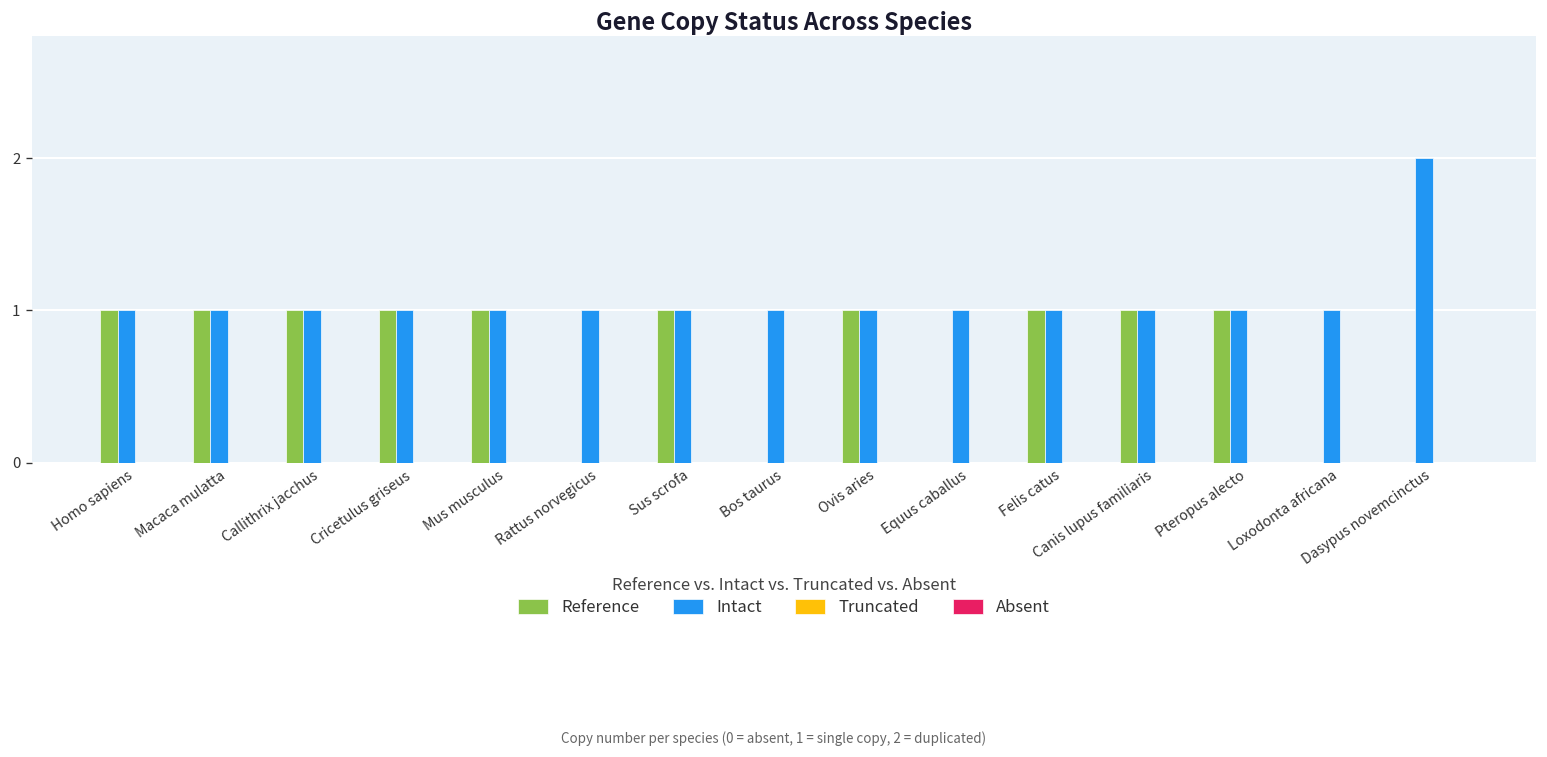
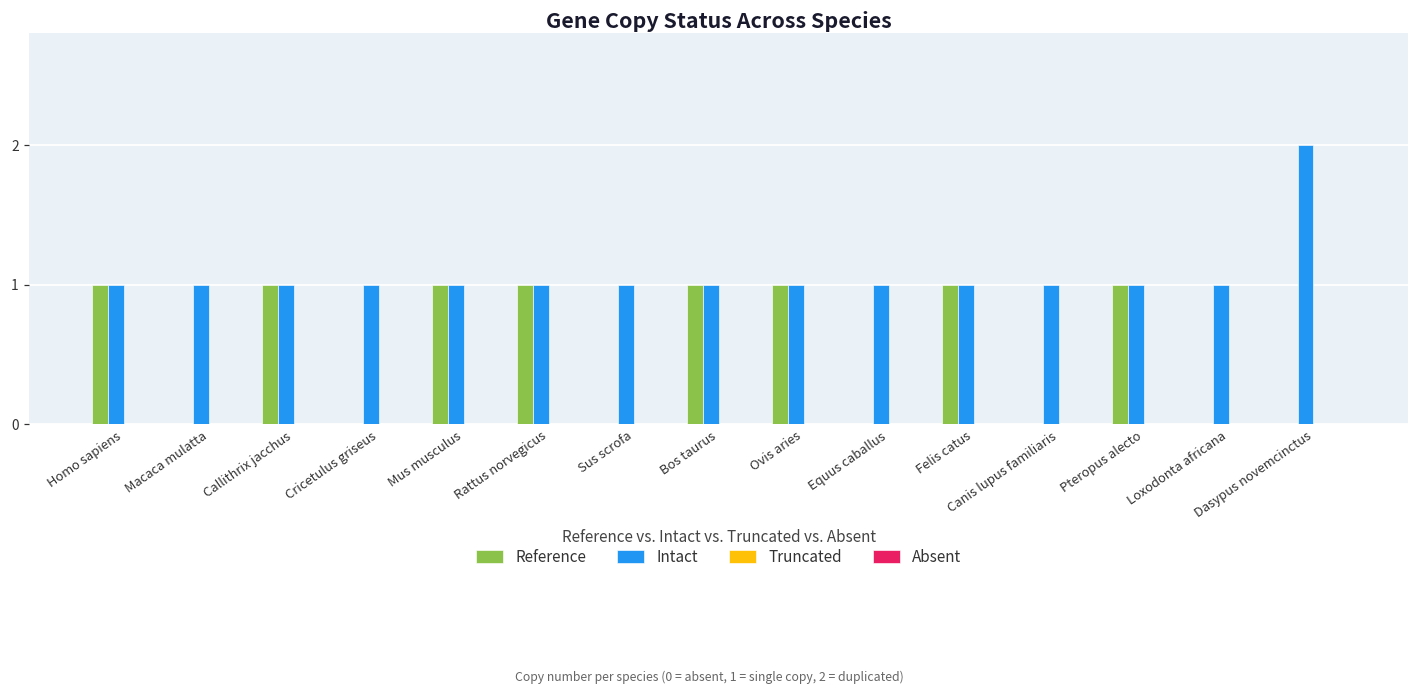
  {
    "Reference": {
      "Homo sapiens": 1,
-     "Macaca mulatta": 1,
+     "Macaca mulatta": 0,
      "Callithrix jacchus": 1,
-     "Cricetulus griseus": 1,
+     "Cricetulus griseus": 0,
      "Mus musculus": 1,
-     "Rattus norvegicus": 0,
-     "Sus scrofa": 1,
-     "Bos taurus": 0,
+     "Rattus norvegicus": 1,
+     "Sus scrofa": 0,
+     "Bos taurus": 1,
      "Ovis aries": 1,
      "Equus caballus": 0,
      "Felis catus": 1,
-     "Canis lupus familiaris": 1,
+     "Canis lupus familiaris": 0,
      "Pteropus alecto": 1,
      "Loxodonta africana": 0,
      "Dasypus novemcinctus": 0
    },
    "Intact": {
      "Homo sapiens": 1,
      "Macaca mulatta": 1,
      "Callithrix jacchus": 1,
      "Cricetulus griseus": 1,
      "Mus musculus": 1,
      "Rattus norvegicus": 1,
      "Sus scrofa": 1,
      "Bos taurus": 1,
      "Ovis aries": 1,
      "Equus caballus": 1,
      "Felis catus": 1,
      "Canis lupus familiaris": 1,
      "Pteropus alecto": 1,
      "Loxodonta africana": 1,
      "Dasypus novemcinctus": 2
    },
    "Truncated": {
      "Homo sapiens": 0,
      "Macaca mulatta": 0,
      "Callithrix jacchus": 0,
      "Cricetulus griseus": 0,
      "Mus musculus": 0,
      "Rattus norvegicus": 0,
      "Sus scrofa": 0,
      "Bos taurus": 0,
      "Ovis aries": 0,
      "Equus caballus": 0,
      "Felis catus": 0,
      "Canis lupus familiaris": 0,
      "Pteropus alecto": 0,
      "Loxodonta africana": 0,
      "Dasypus novemcinctus": 0
    },
    "Absent": {
      "Homo sapiens": 0,
      "Macaca mulatta": 0,
      "Callithrix jacchus": 0,
      "Cricetulus griseus": 0,
      "Mus musculus": 0,
      "Rattus norvegicus": 0,
      "Sus scrofa": 0,
      "Bos taurus": 0,
      "Ovis aries": 0,
      "Equus caballus": 0,
      "Felis catus": 0,
      "Canis lupus familiaris": 0,
      "Pteropus alecto": 0,
      "Loxodonta africana": 0,
      "Dasypus novemcinctus": 0
    }
  }
